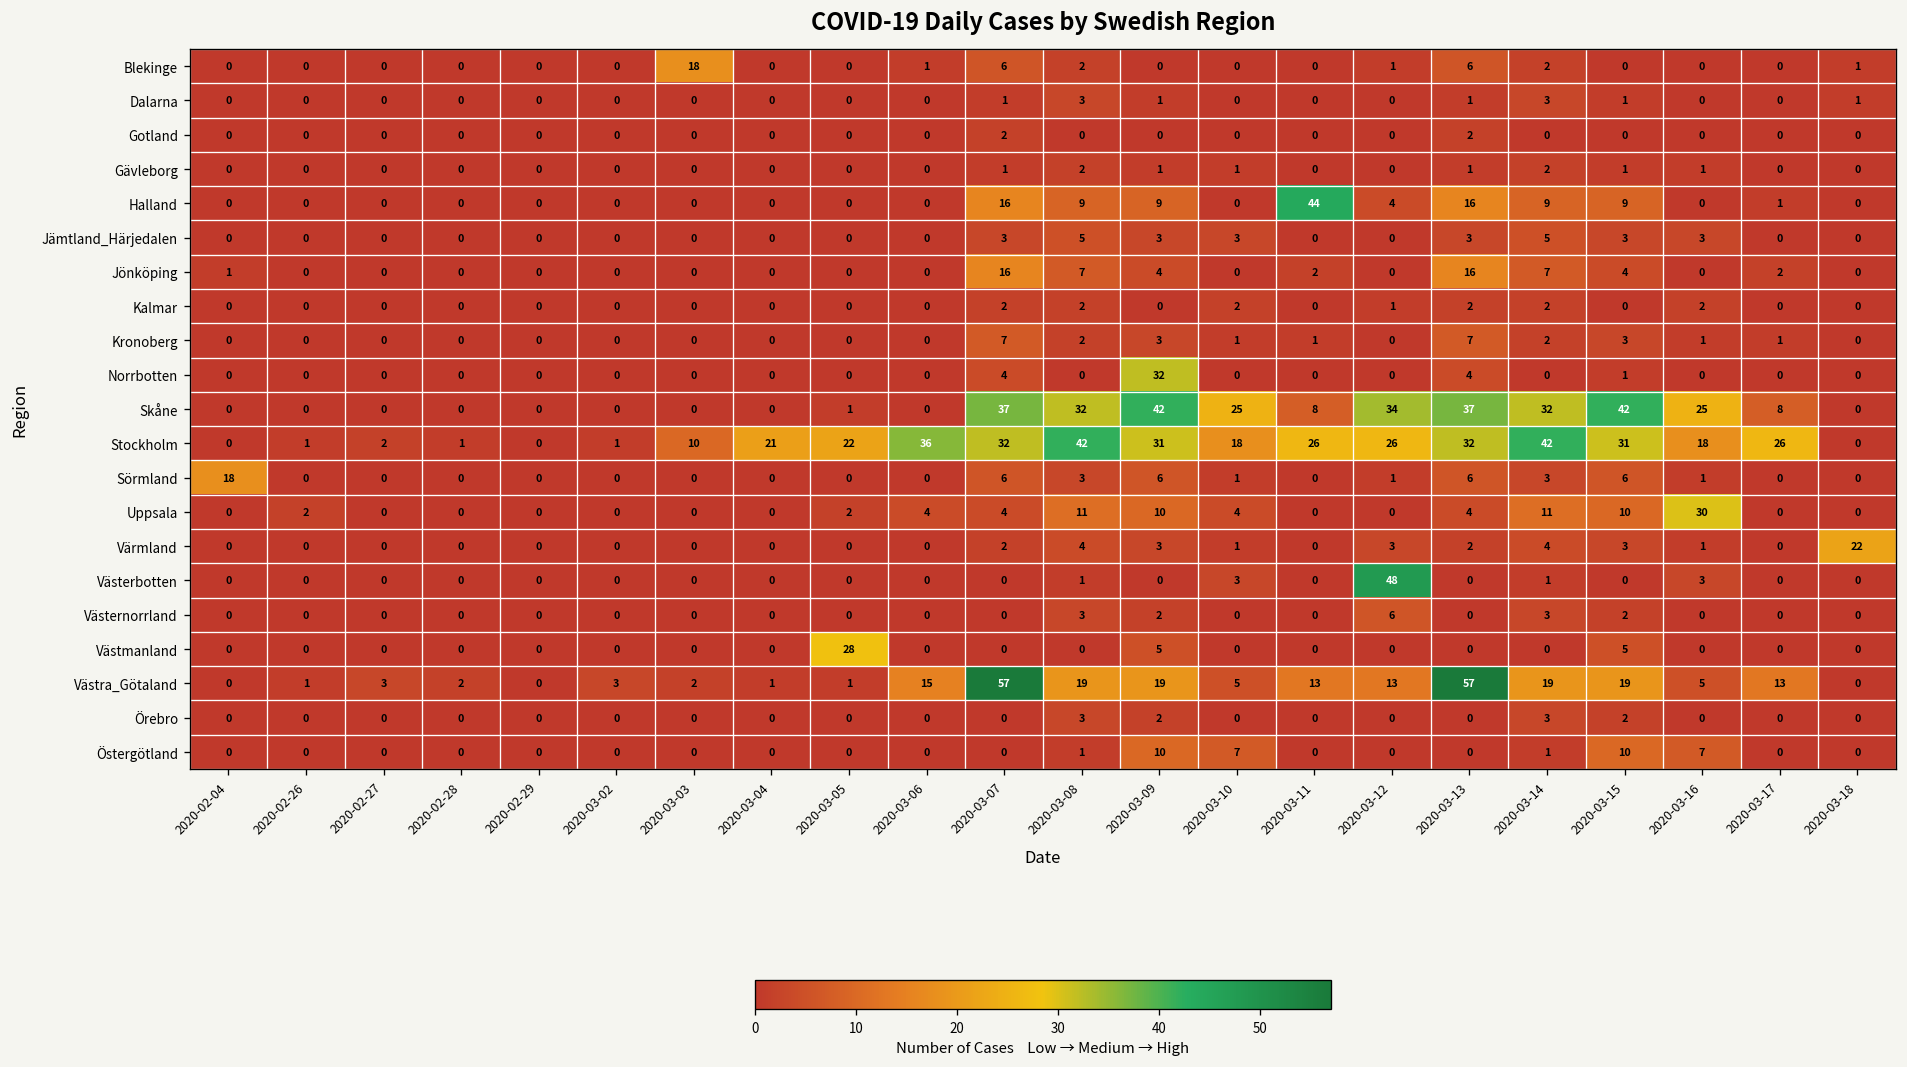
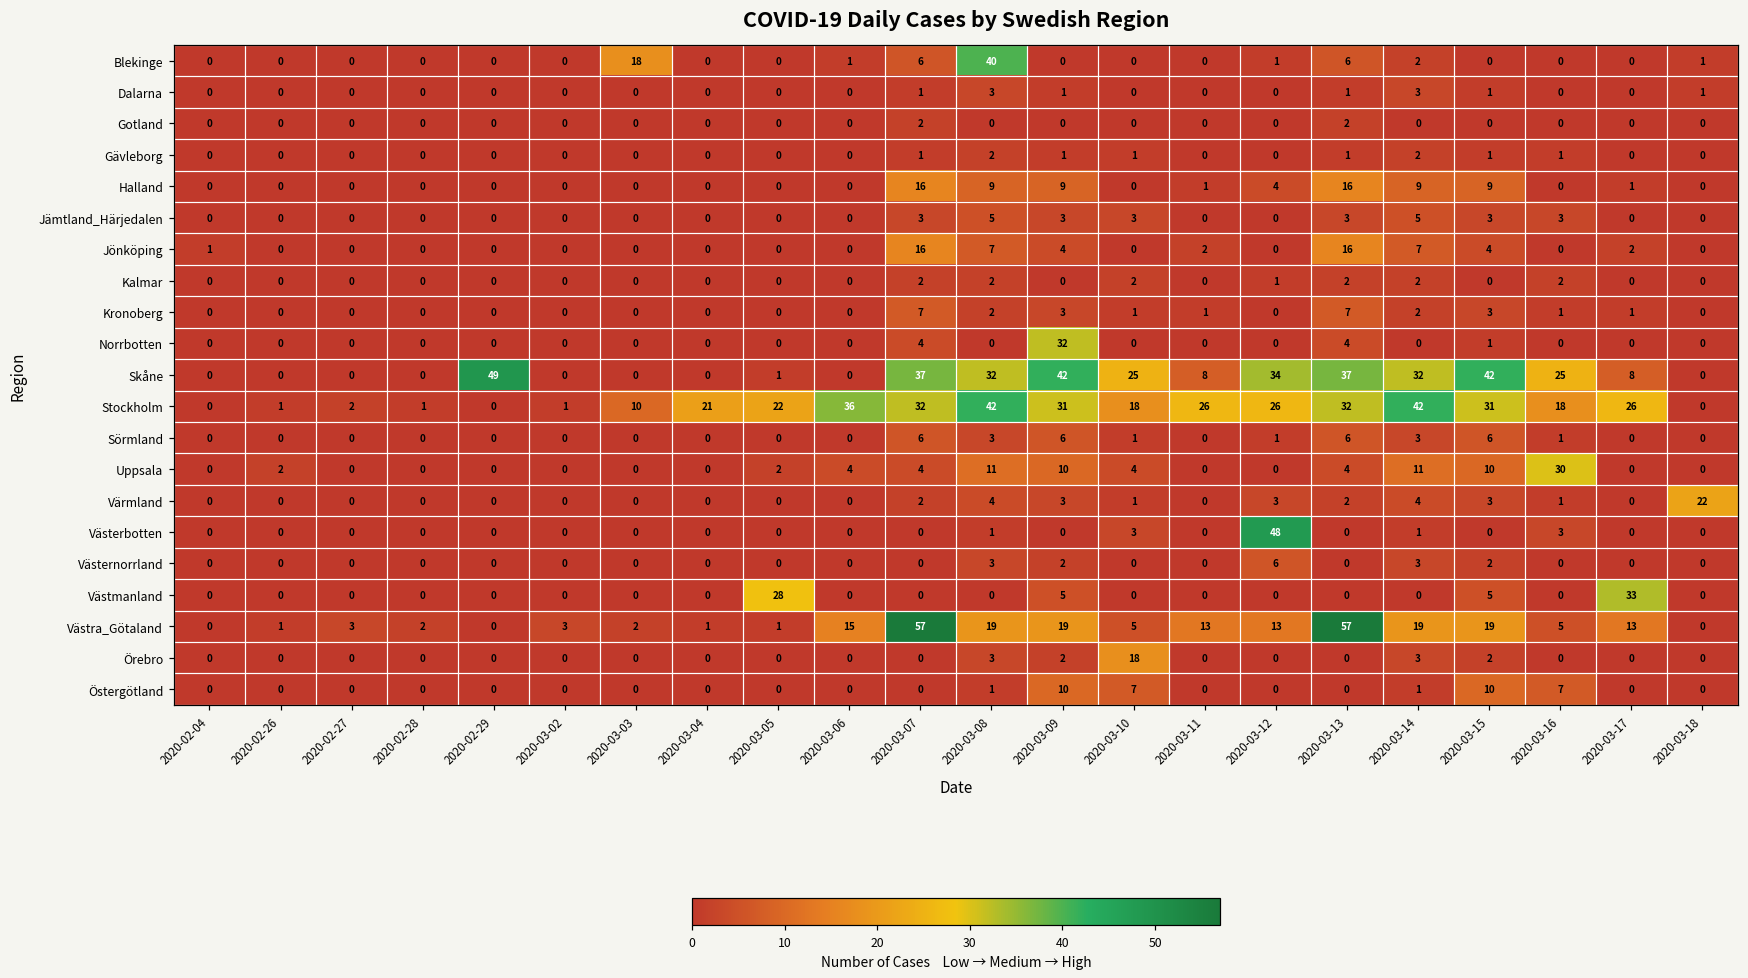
  {
    "Blekinge": {
      "2020-02-04": 0,
      "2020-02-26": 0,
      "2020-02-27": 0,
      "2020-02-28": 0,
      "2020-02-29": 0,
      "2020-03-02": 0,
      "2020-03-03": 18,
      "2020-03-04": 0,
      "2020-03-05": 0,
      "2020-03-06": 1,
      "2020-03-07": 6,
-     "2020-03-08": 2,
+     "2020-03-08": 40,
      "2020-03-09": 0,
      "2020-03-10": 0,
      "2020-03-11": 0,
      "2020-03-12": 1,
      "2020-03-13": 6,
      "2020-03-14": 2,
      "2020-03-15": 0,
      "2020-03-16": 0,
      "2020-03-17": 0,
      "2020-03-18": 1
    },
    "Halland": {
      "2020-02-04": 0,
      "2020-02-26": 0,
      "2020-02-27": 0,
      "2020-02-28": 0,
      "2020-02-29": 0,
      "2020-03-02": 0,
      "2020-03-03": 0,
      "2020-03-04": 0,
      "2020-03-05": 0,
      "2020-03-06": 0,
      "2020-03-07": 16,
      "2020-03-08": 9,
      "2020-03-09": 9,
      "2020-03-10": 0,
-     "2020-03-11": 44,
+     "2020-03-11": 1,
      "2020-03-12": 4,
      "2020-03-13": 16,
      "2020-03-14": 9,
      "2020-03-15": 9,
      "2020-03-16": 0,
      "2020-03-17": 1,
      "2020-03-18": 0
    },
    "Skåne": {
      "2020-02-04": 0,
      "2020-02-26": 0,
      "2020-02-27": 0,
      "2020-02-28": 0,
-     "2020-02-29": 0,
+     "2020-02-29": 49,
      "2020-03-02": 0,
      "2020-03-03": 0,
      "2020-03-04": 0,
      "2020-03-05": 1,
      "2020-03-06": 0,
      "2020-03-07": 37,
      "2020-03-08": 32,
      "2020-03-09": 42,
      "2020-03-10": 25,
      "2020-03-11": 8,
      "2020-03-12": 34,
      "2020-03-13": 37,
      "2020-03-14": 32,
      "2020-03-15": 42,
      "2020-03-16": 25,
      "2020-03-17": 8,
      "2020-03-18": 0
    },
    "Sörmland": {
-     "2020-02-04": 18,
+     "2020-02-04": 0,
      "2020-02-26": 0,
      "2020-02-27": 0,
      "2020-02-28": 0,
      "2020-02-29": 0,
      "2020-03-02": 0,
      "2020-03-03": 0,
      "2020-03-04": 0,
      "2020-03-05": 0,
      "2020-03-06": 0,
      "2020-03-07": 6,
      "2020-03-08": 3,
      "2020-03-09": 6,
      "2020-03-10": 1,
      "2020-03-11": 0,
      "2020-03-12": 1,
      "2020-03-13": 6,
      "2020-03-14": 3,
      "2020-03-15": 6,
      "2020-03-16": 1,
      "2020-03-17": 0,
      "2020-03-18": 0
    },
    "Västmanland": {
      "2020-02-04": 0,
      "2020-02-26": 0,
      "2020-02-27": 0,
      "2020-02-28": 0,
      "2020-02-29": 0,
      "2020-03-02": 0,
      "2020-03-03": 0,
      "2020-03-04": 0,
      "2020-03-05": 28,
      "2020-03-06": 0,
      "2020-03-07": 0,
      "2020-03-08": 0,
      "2020-03-09": 5,
      "2020-03-10": 0,
      "2020-03-11": 0,
      "2020-03-12": 0,
      "2020-03-13": 0,
      "2020-03-14": 0,
      "2020-03-15": 5,
      "2020-03-16": 0,
-     "2020-03-17": 0,
+     "2020-03-17": 33,
      "2020-03-18": 0
    },
    "Örebro": {
      "2020-02-04": 0,
      "2020-02-26": 0,
      "2020-02-27": 0,
      "2020-02-28": 0,
      "2020-02-29": 0,
      "2020-03-02": 0,
      "2020-03-03": 0,
      "2020-03-04": 0,
      "2020-03-05": 0,
      "2020-03-06": 0,
      "2020-03-07": 0,
      "2020-03-08": 3,
      "2020-03-09": 2,
-     "2020-03-10": 0,
+     "2020-03-10": 18,
      "2020-03-11": 0,
      "2020-03-12": 0,
      "2020-03-13": 0,
      "2020-03-14": 3,
      "2020-03-15": 2,
      "2020-03-16": 0,
      "2020-03-17": 0,
      "2020-03-18": 0
    }
  }
